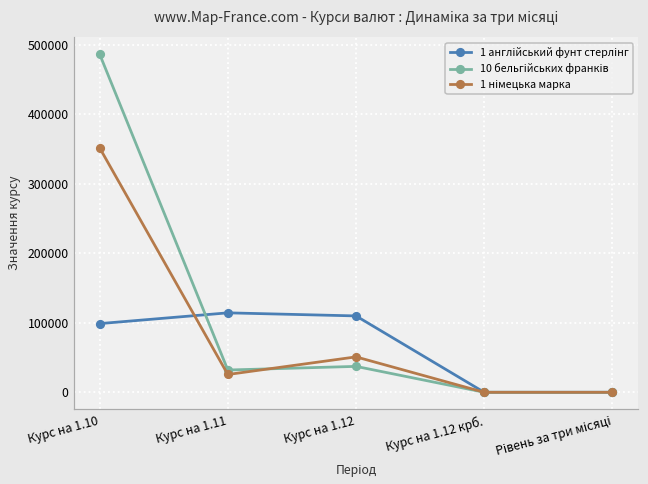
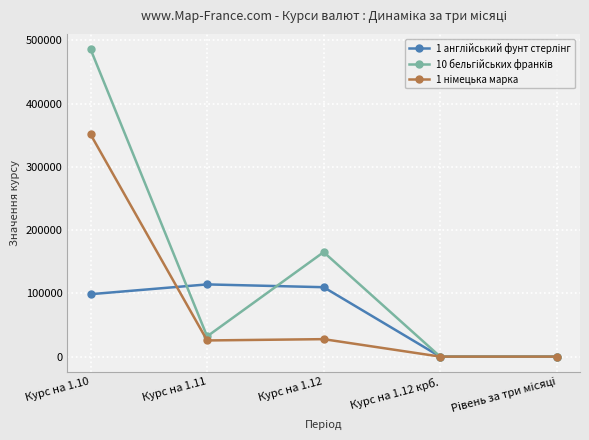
  {
    "1 англійський фунт стерлінг": {
      "Курс на 1.10": 100000,
      "Курс на 1.11": 110000,
      "Курс на 1.12": 110000
    },
    "10 бельгійських франків": {
      "Курс на 1.10": 490000,
      "Курс на 1.11": 30000,
-     "Курс на 1.12": 40000
+     "Курс на 1.12": 170000
    },
    "1 німецька марка": {
      "Курс на 1.10": 350000,
      "Курс на 1.11": 30000,
-     "Курс на 1.12": 50000
+     "Курс на 1.12": 30000
    }
  }
